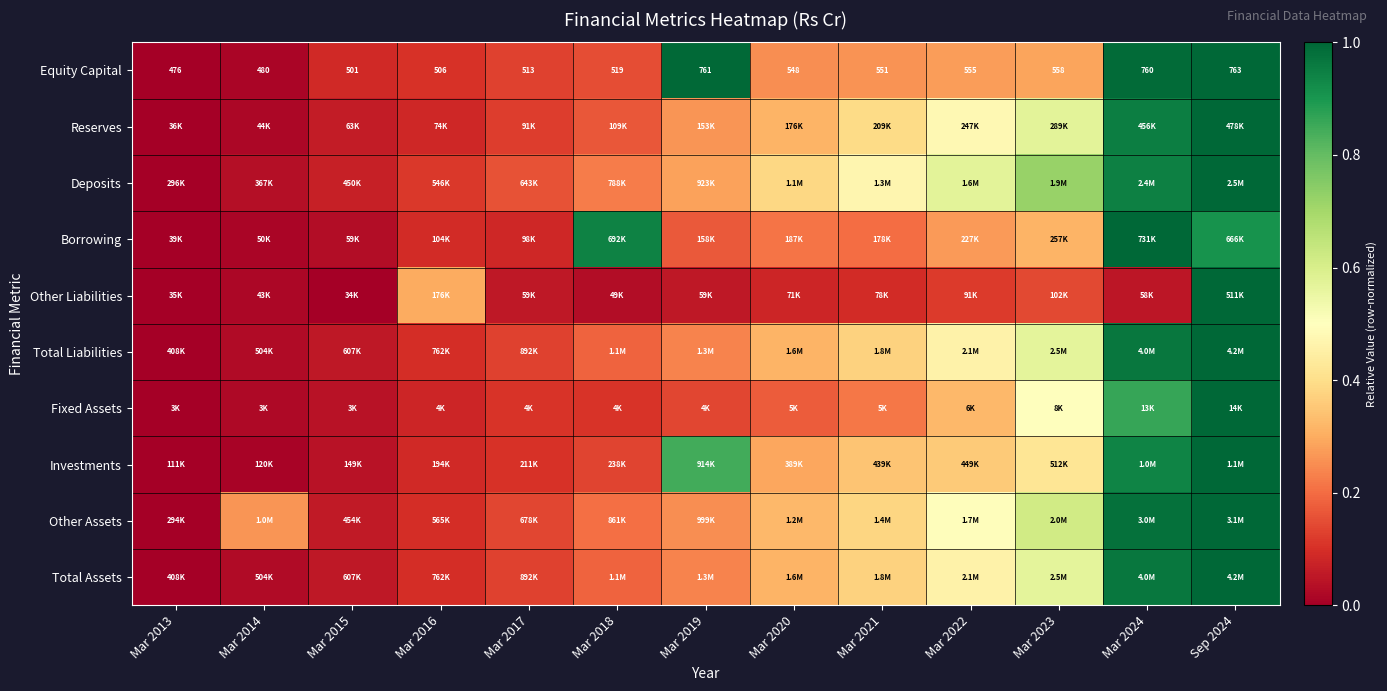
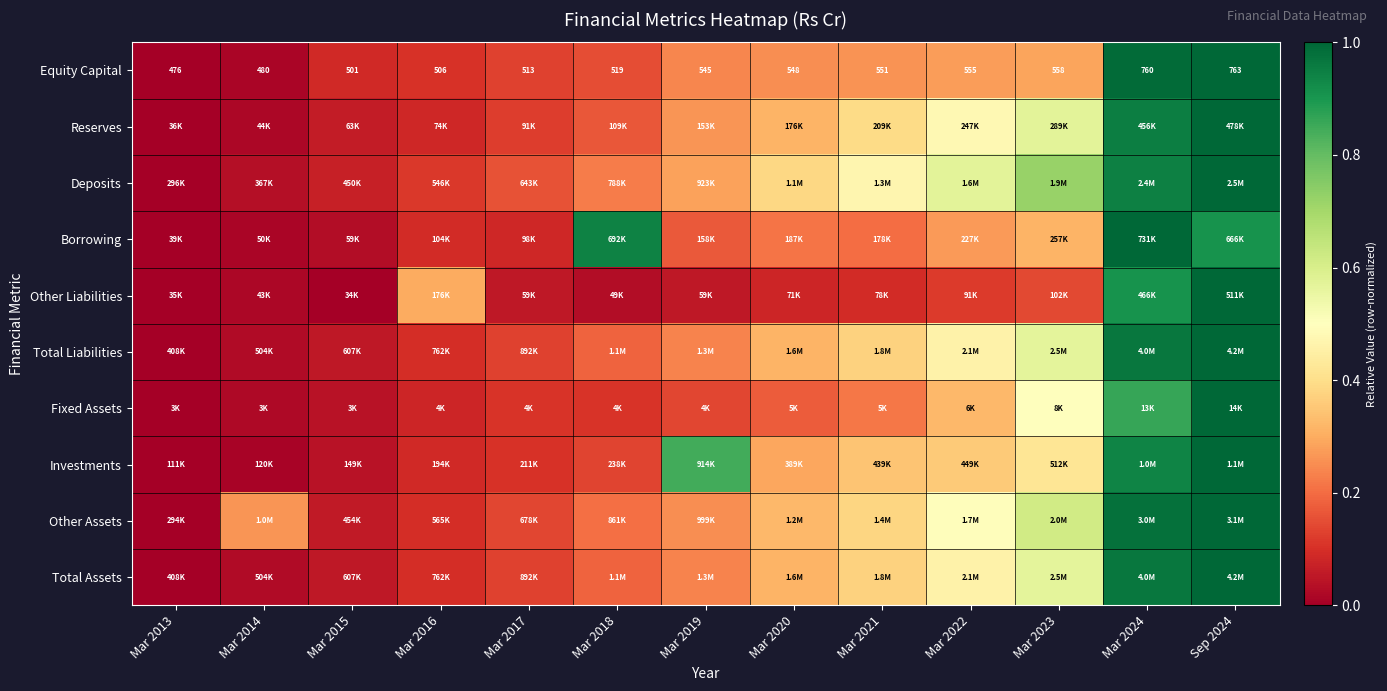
  {
    "Equity Capital": {
      "Mar 2013": "476",
      "Mar 2014": "480",
      "Mar 2015": "501",
      "Mar 2016": "506",
      "Mar 2017": "513",
      "Mar 2018": "519",
-     "Mar 2019": "761",
+     "Mar 2019": "545",
      "Mar 2020": "548",
      "Mar 2021": "551",
      "Mar 2022": "555",
      "Mar 2023": "558",
      "Mar 2024": "760",
      "Sep 2024": "763"
    },
    "Reserves": {
      "Mar 2013": "36K",
      "Mar 2014": "44K",
      "Mar 2015": "63K",
      "Mar 2016": "74K",
      "Mar 2017": "91K",
      "Mar 2018": "109K",
      "Mar 2019": "153K",
      "Mar 2020": "176K",
      "Mar 2021": "209K",
      "Mar 2022": "247K",
      "Mar 2023": "289K",
      "Mar 2024": "456K",
      "Sep 2024": "478K"
    },
    "Deposits": {
      "Mar 2013": "296K",
      "Mar 2014": "367K",
      "Mar 2015": "450K",
      "Mar 2016": "546K",
      "Mar 2017": "643K",
      "Mar 2018": "788K",
      "Mar 2019": "923K",
      "Mar 2020": "1.1M",
      "Mar 2021": "1.3M",
      "Mar 2022": "1.6M",
      "Mar 2023": "1.9M",
      "Mar 2024": "2.4M",
      "Sep 2024": "2.5M"
    },
    "Borrowing": {
      "Mar 2013": "39K",
      "Mar 2014": "50K",
      "Mar 2015": "59K",
      "Mar 2016": "104K",
      "Mar 2017": "98K",
      "Mar 2018": "692K",
      "Mar 2019": "158K",
      "Mar 2020": "187K",
      "Mar 2021": "178K",
      "Mar 2022": "227K",
      "Mar 2023": "257K",
      "Mar 2024": "731K",
      "Sep 2024": "666K"
    },
    "Other Liabilities": {
      "Mar 2013": "35K",
      "Mar 2014": "43K",
      "Mar 2015": "34K",
      "Mar 2016": "176K",
      "Mar 2017": "59K",
      "Mar 2018": "49K",
      "Mar 2019": "59K",
      "Mar 2020": "71K",
      "Mar 2021": "78K",
      "Mar 2022": "91K",
      "Mar 2023": "102K",
-     "Mar 2024": "58K",
+     "Mar 2024": "466K",
      "Sep 2024": "511K"
    },
    "Total Liabilities": {
      "Mar 2013": "408K",
      "Mar 2014": "504K",
      "Mar 2015": "607K",
      "Mar 2016": "762K",
      "Mar 2017": "892K",
      "Mar 2018": "1.1M",
      "Mar 2019": "1.3M",
      "Mar 2020": "1.6M",
      "Mar 2021": "1.8M",
      "Mar 2022": "2.1M",
      "Mar 2023": "2.5M",
      "Mar 2024": "4.0M",
      "Sep 2024": "4.2M"
    },
    "Fixed Assets": {
      "Mar 2013": "3K",
      "Mar 2014": "3K",
      "Mar 2015": "3K",
      "Mar 2016": "4K",
      "Mar 2017": "4K",
      "Mar 2018": "4K",
      "Mar 2019": "4K",
      "Mar 2020": "5K",
      "Mar 2021": "5K",
      "Mar 2022": "6K",
      "Mar 2023": "8K",
      "Mar 2024": "13K",
      "Sep 2024": "14K"
    },
    "Investments": {
      "Mar 2013": "111K",
      "Mar 2014": "120K",
      "Mar 2015": "149K",
      "Mar 2016": "194K",
      "Mar 2017": "211K",
      "Mar 2018": "238K",
      "Mar 2019": "914K",
      "Mar 2020": "389K",
      "Mar 2021": "439K",
      "Mar 2022": "449K",
      "Mar 2023": "512K",
      "Mar 2024": "1.0M",
      "Sep 2024": "1.1M"
    },
    "Other Assets": {
      "Mar 2013": "294K",
      "Mar 2014": "1.0M",
      "Mar 2015": "454K",
      "Mar 2016": "565K",
      "Mar 2017": "678K",
      "Mar 2018": "861K",
      "Mar 2019": "999K",
      "Mar 2020": "1.2M",
      "Mar 2021": "1.4M",
      "Mar 2022": "1.7M",
      "Mar 2023": "2.0M",
      "Mar 2024": "3.0M",
      "Sep 2024": "3.1M"
    },
    "Total Assets": {
      "Mar 2013": "408K",
      "Mar 2014": "504K",
      "Mar 2015": "607K",
      "Mar 2016": "762K",
      "Mar 2017": "892K",
      "Mar 2018": "1.1M",
      "Mar 2019": "1.3M",
      "Mar 2020": "1.6M",
      "Mar 2021": "1.8M",
      "Mar 2022": "2.1M",
      "Mar 2023": "2.5M",
      "Mar 2024": "4.0M",
      "Sep 2024": "4.2M"
    }
  }
